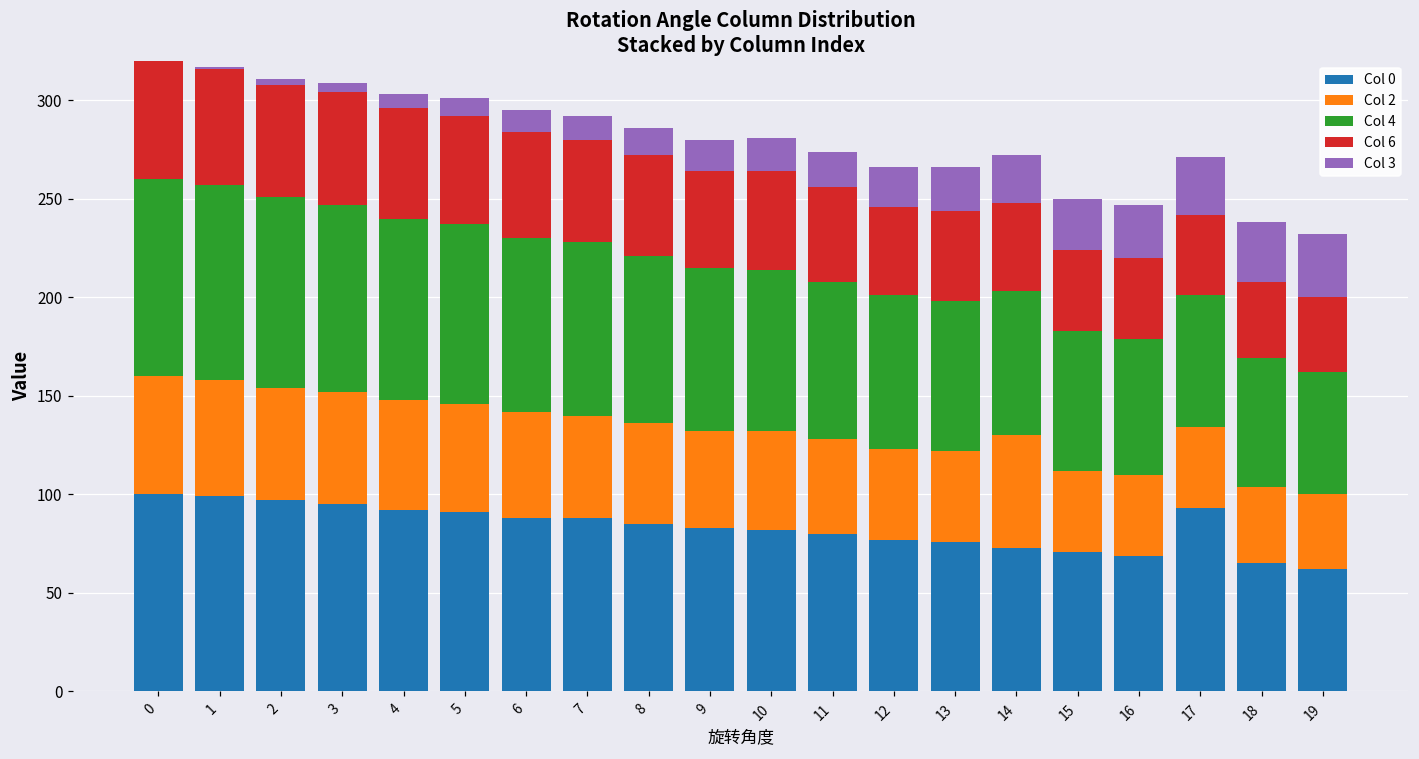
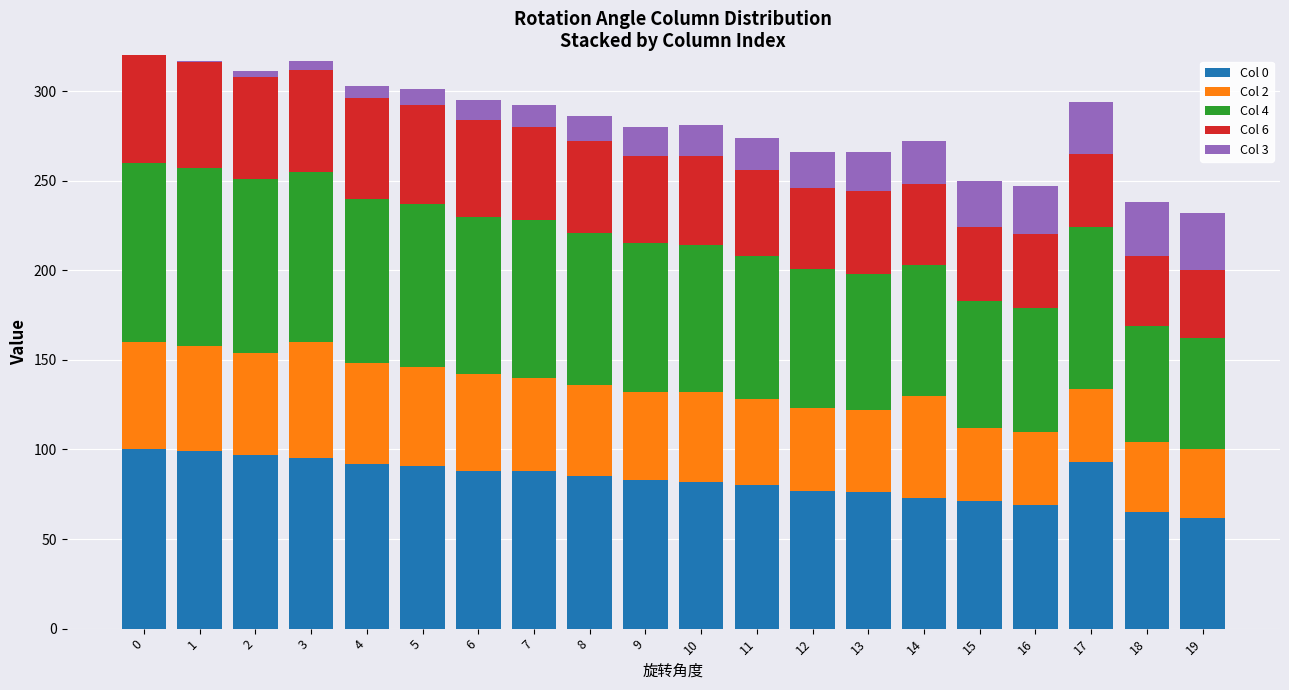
  {
    "Col 0": {
      "0": 100,
      "1": 99,
      "2": 97,
      "3": 95,
      "4": 92,
      "5": 91,
      "6": 88,
      "7": 88,
      "8": 85,
      "9": 83,
      "10": 82,
      "11": 80,
      "12": 77,
      "13": 76,
      "14": 73,
      "15": 71,
      "16": 69,
      "17": 93,
      "18": 65,
      "19": 62
    },
    "Col 2": {
      "0": 60,
      "1": 59,
      "2": 57,
-     "3": 57,
+     "3": 65,
      "4": 56,
      "5": 55,
      "6": 54,
      "7": 52,
      "8": 51,
      "9": 49,
      "10": 50,
      "11": 48,
      "12": 46,
      "13": 46,
      "14": 57,
      "15": 41,
      "16": 41,
      "17": 41,
      "18": 39,
      "19": 38
    },
    "Col 4": {
      "0": 100,
      "1": 99,
      "2": 97,
      "3": 95,
      "4": 92,
      "5": 91,
      "6": 88,
      "7": 88,
      "8": 85,
      "9": 83,
      "10": 82,
      "11": 80,
      "12": 78,
      "13": 76,
      "14": 73,
      "15": 71,
      "16": 69,
-     "17": 67,
+     "17": 90,
      "18": 65,
      "19": 62
    },
    "Col 6": {
      "0": 60,
      "1": 59,
      "2": 57,
      "3": 57,
      "4": 56,
      "5": 55,
      "6": 54,
      "7": 52,
      "8": 51,
      "9": 49,
      "10": 50,
      "11": 48,
      "12": 45,
      "13": 46,
      "14": 45,
      "15": 41,
      "16": 41,
      "17": 41,
      "18": 39,
      "19": 38
    },
    "Col 3": {
      "0": 0,
      "2": 3,
      "3": 5,
      "4": 7,
      "5": 9,
      "6": 11,
      "7": 12,
      "8": 14,
      "9": 16,
      "10": 17,
      "11": 18,
      "12": 20,
      "13": 22,
      "14": 24,
      "15": 26,
      "16": 27,
      "17": 29,
      "18": 30,
      "19": 32
    }
  }
